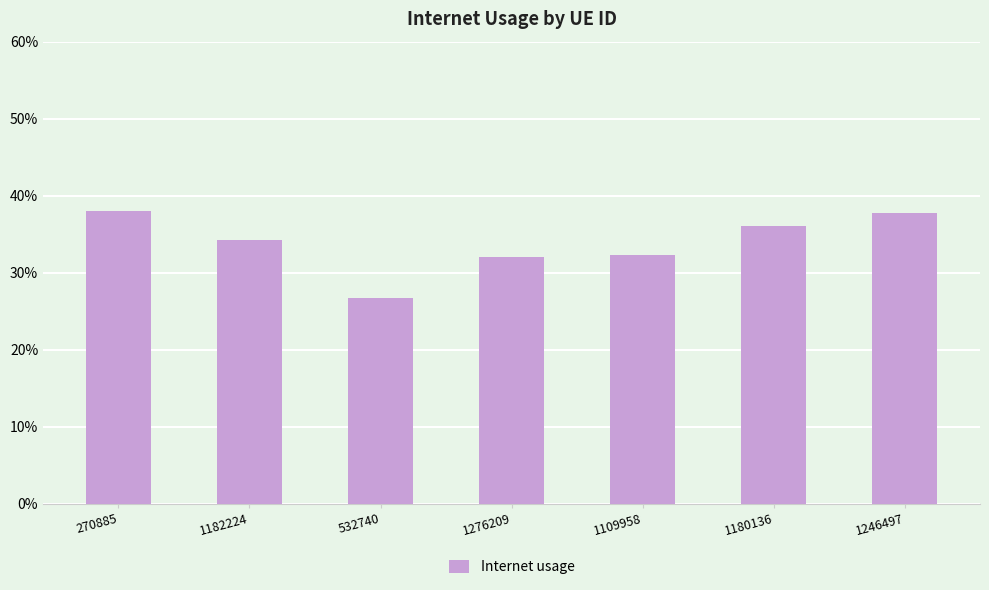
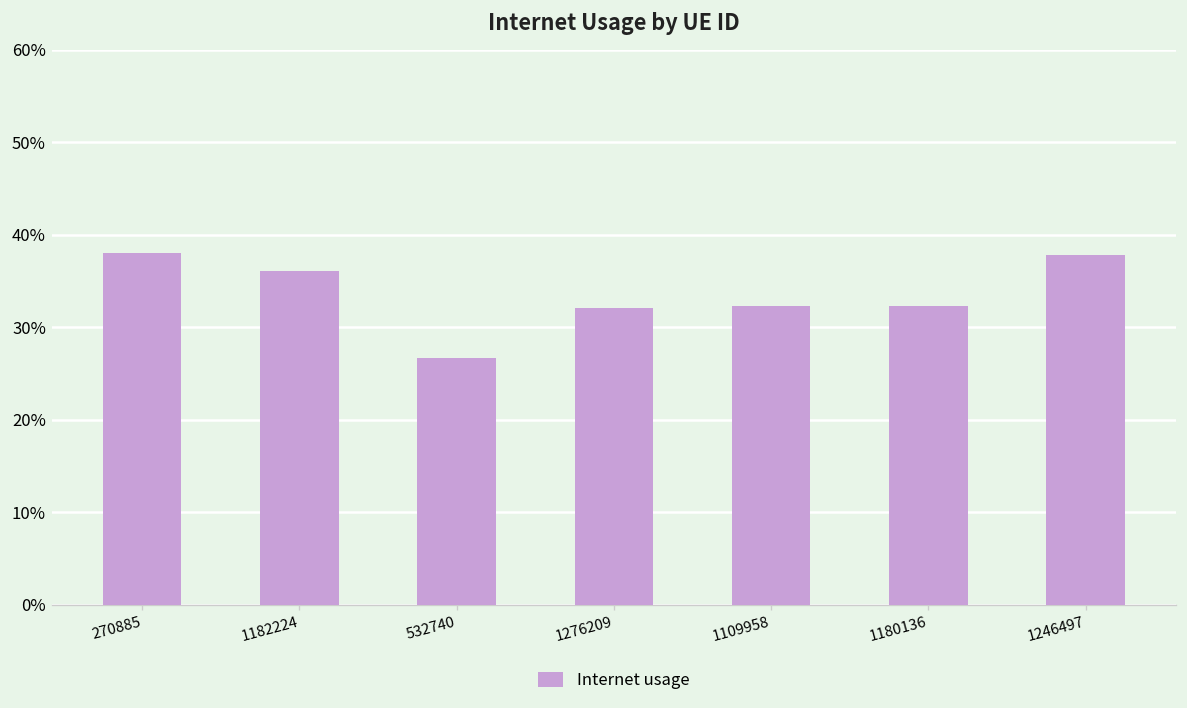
  {
    "270885": "38%",
-   "1182224": "34%",
+   "1182224": "36%",
    "532740": "27%",
    "1276209": "32%",
    "1109958": "32%",
-   "1180136": "36%",
+   "1180136": "32%",
    "1246497": "38%"
  }
